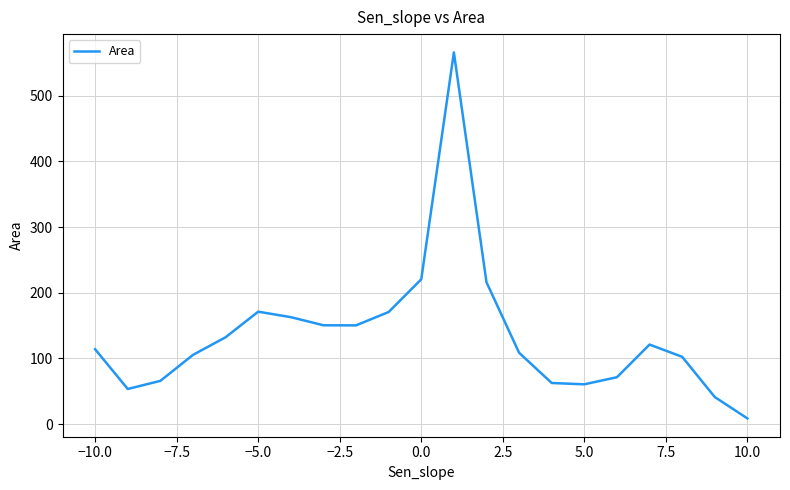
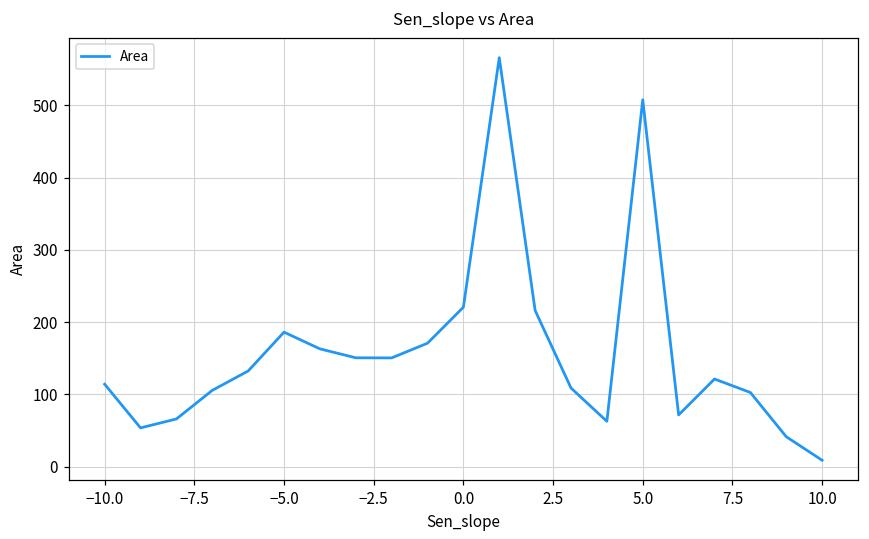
  {
    "−10.0": 110,
-   "−5.0": 170,
+   "−5.0": 190,
    "0.0": 220,
-   "5.0": 60,
+   "5.0": 510,
    "10.0": 10
  }
